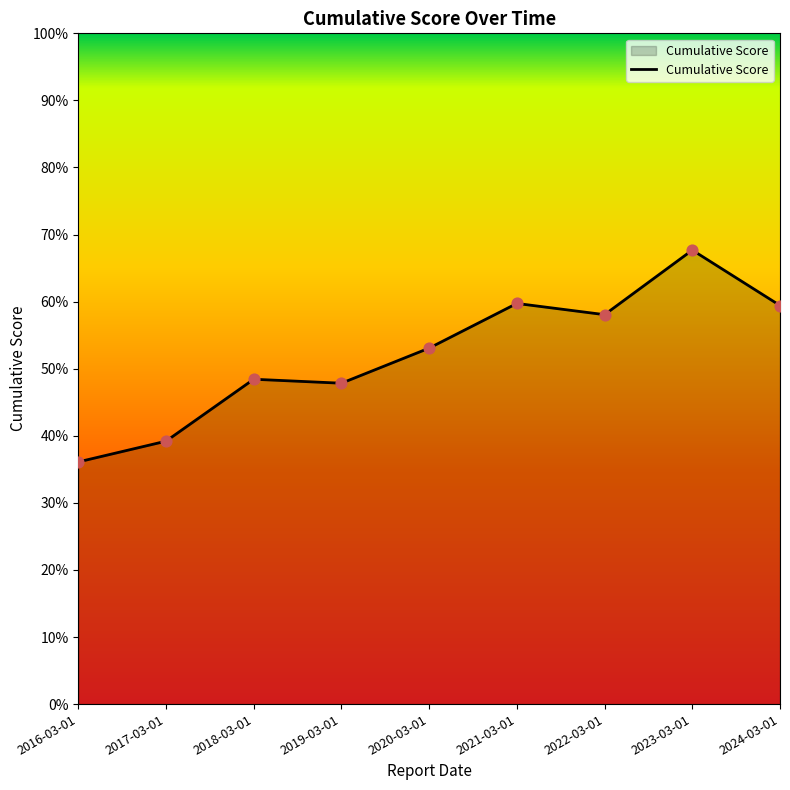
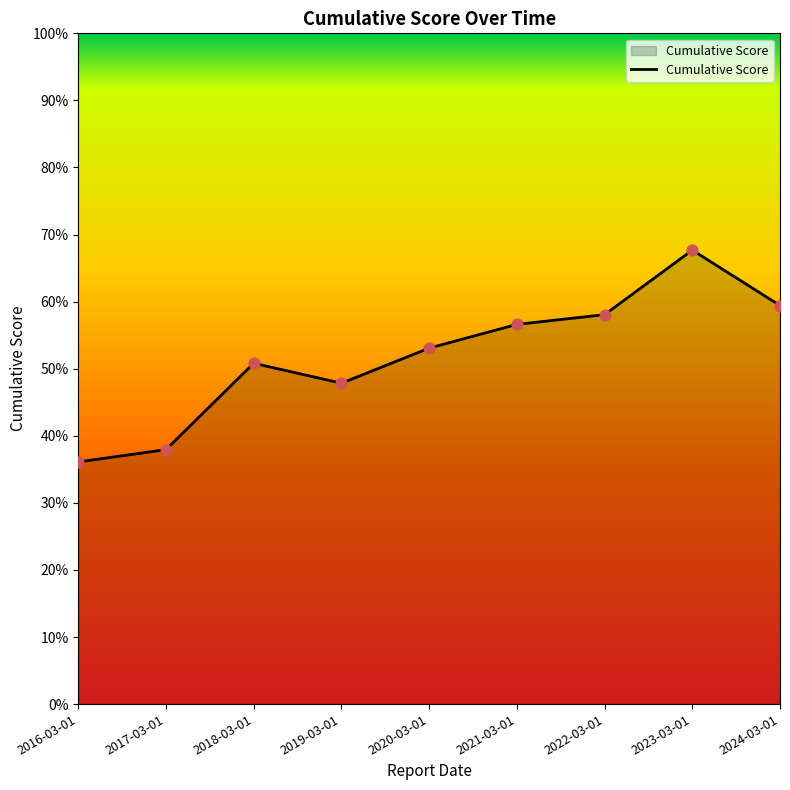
  {
    "2016-03-01": "36%",
-   "2017-03-01": "39%",
-   "2018-03-01": "48%",
+   "2017-03-01": "38%",
+   "2018-03-01": "51%",
    "2019-03-01": "48%",
    "2020-03-01": "53%",
-   "2021-03-01": "60%",
+   "2021-03-01": "57%",
    "2022-03-01": "58%",
    "2023-03-01": "68%",
    "2024-03-01": "59%"
  }
